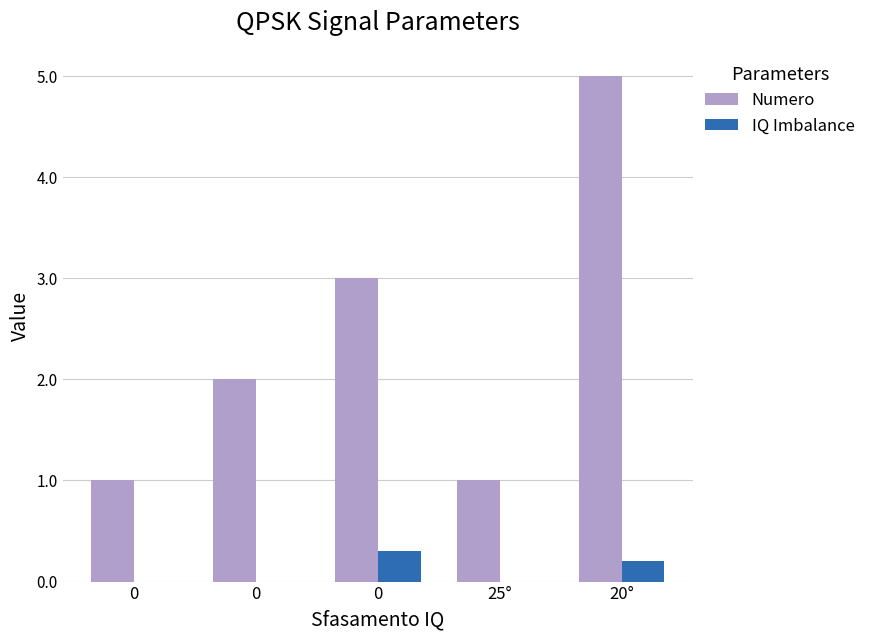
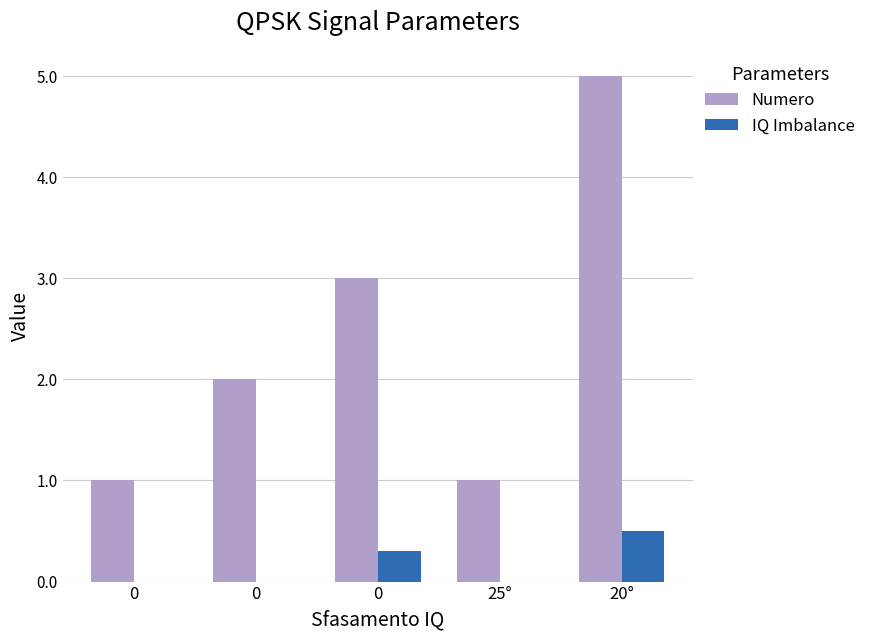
  {
    "Numero": {
      "25°": 1.0,
      "20°": 5.0
    },
    "IQ Imbalance": {
      "25°": 0.0,
-     "20°": 0.2
+     "20°": 0.5
    }
  }
